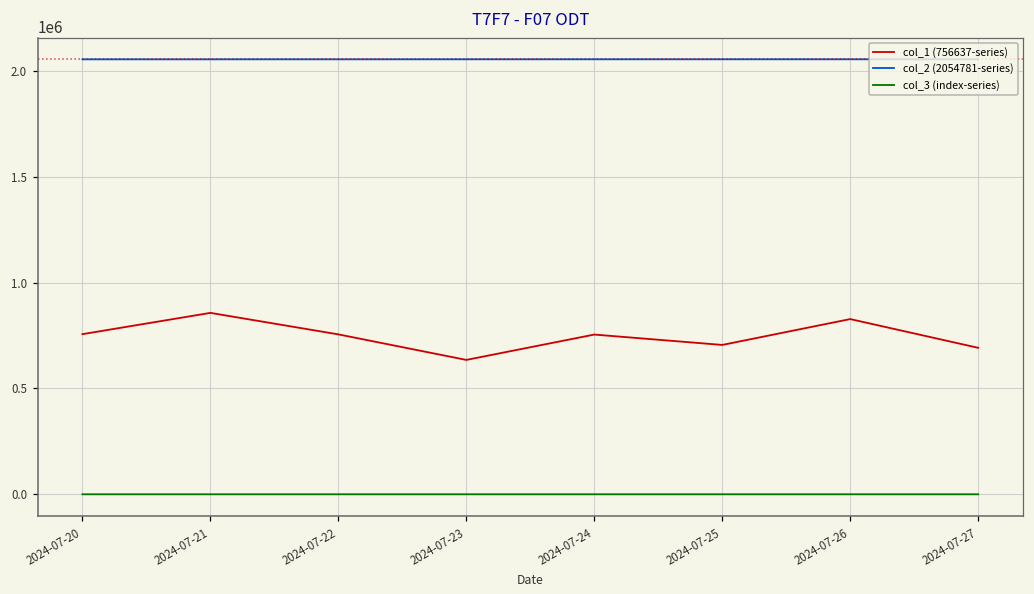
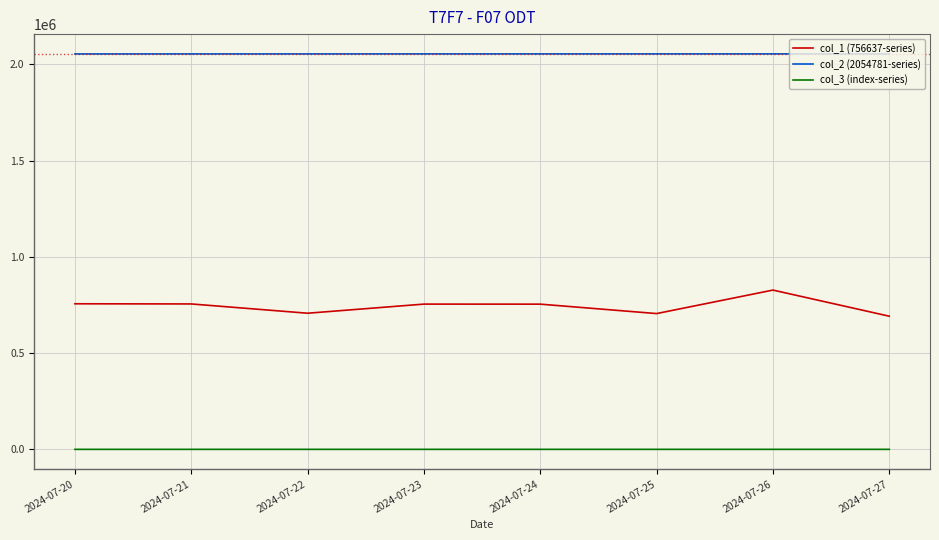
  {
    "col_1 (756637-series)": {
      "2024-07-20": 760000,
-     "2024-07-21": 860000,
-     "2024-07-22": 760000,
-     "2024-07-23": 630000,
+     "2024-07-21": 760000,
+     "2024-07-22": 710000,
+     "2024-07-23": 750000,
      "2024-07-24": 750000,
      "2024-07-25": 710000,
      "2024-07-26": 830000,
      "2024-07-27": 690000
    },
    "col_2 (2054781-series)": {
      "2024-07-20": 2050000,
      "2024-07-21": 2050000,
      "2024-07-22": 2050000,
      "2024-07-23": 2050000,
      "2024-07-24": 2050000,
      "2024-07-25": 2060000,
      "2024-07-26": 2060000
    },
    "col_3 (index-series)": {
      "2024-07-20": 0,
      "2024-07-21": 0,
      "2024-07-22": 0,
      "2024-07-23": 0,
      "2024-07-24": 0,
      "2024-07-25": 0,
      "2024-07-26": 0,
      "2024-07-27": 0
    }
  }
